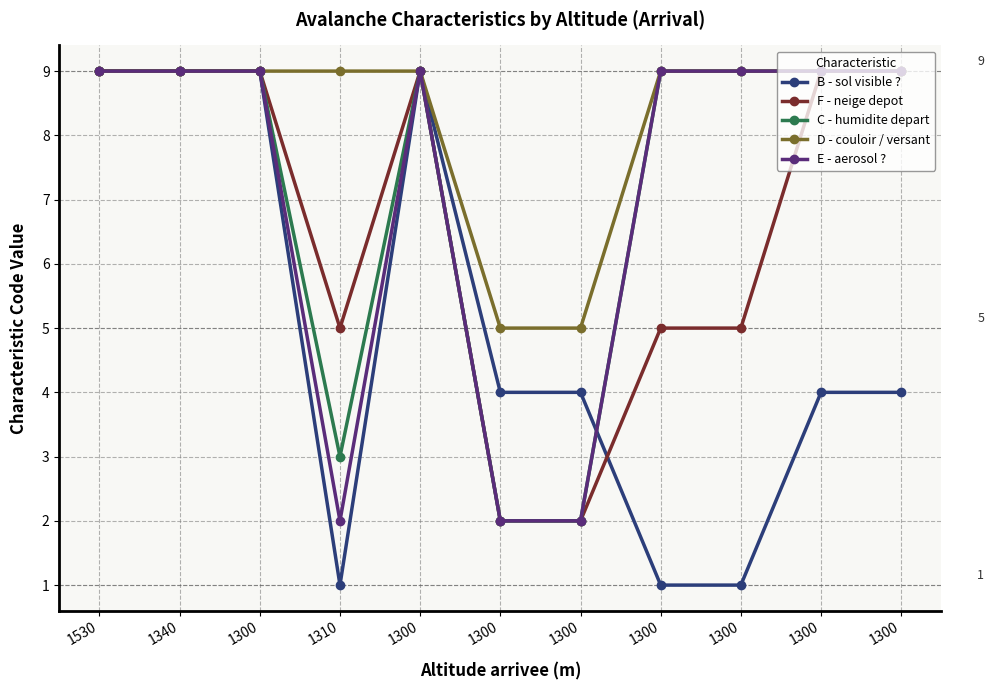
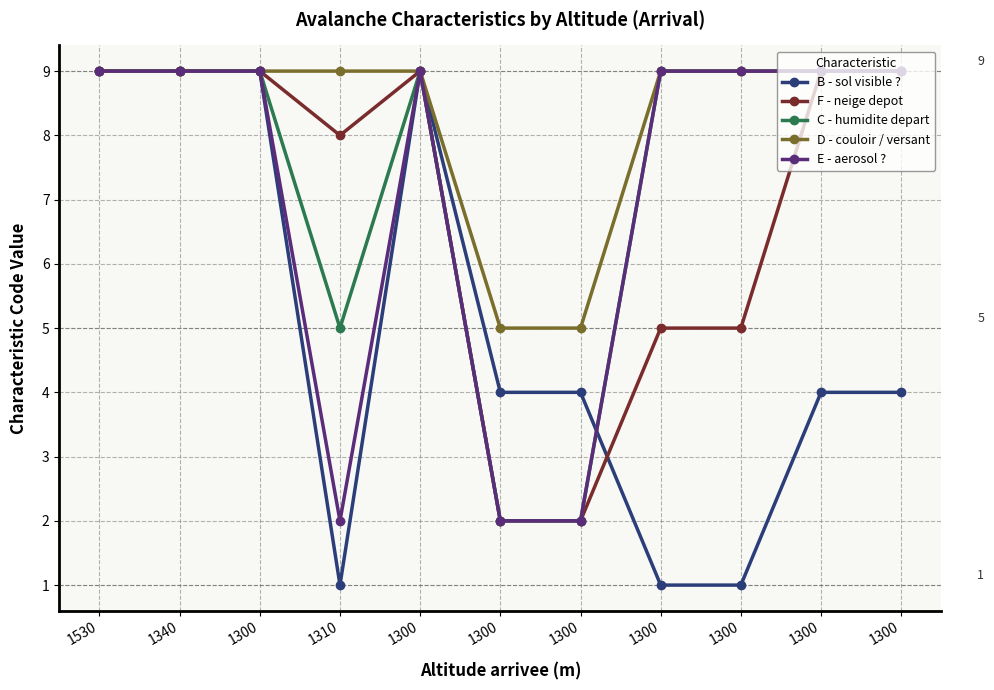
  {
    "F - neige depot": {
-     "1310": 5
+     "1310": 8
    },
    "C - humidite depart": {
-     "1310": 3
+     "1310": 5
    },
    "D - couloir / versant": {
      "1310": 9
    }
  }
